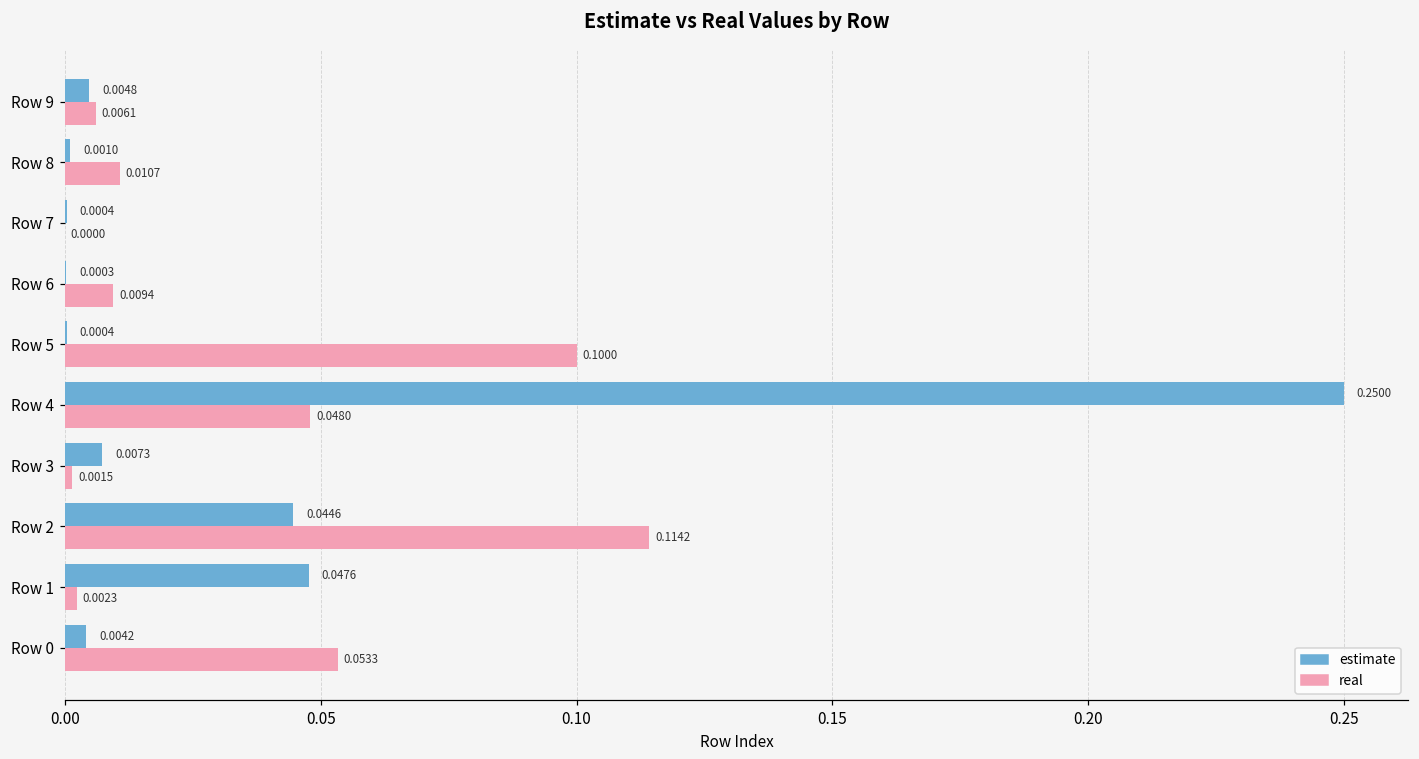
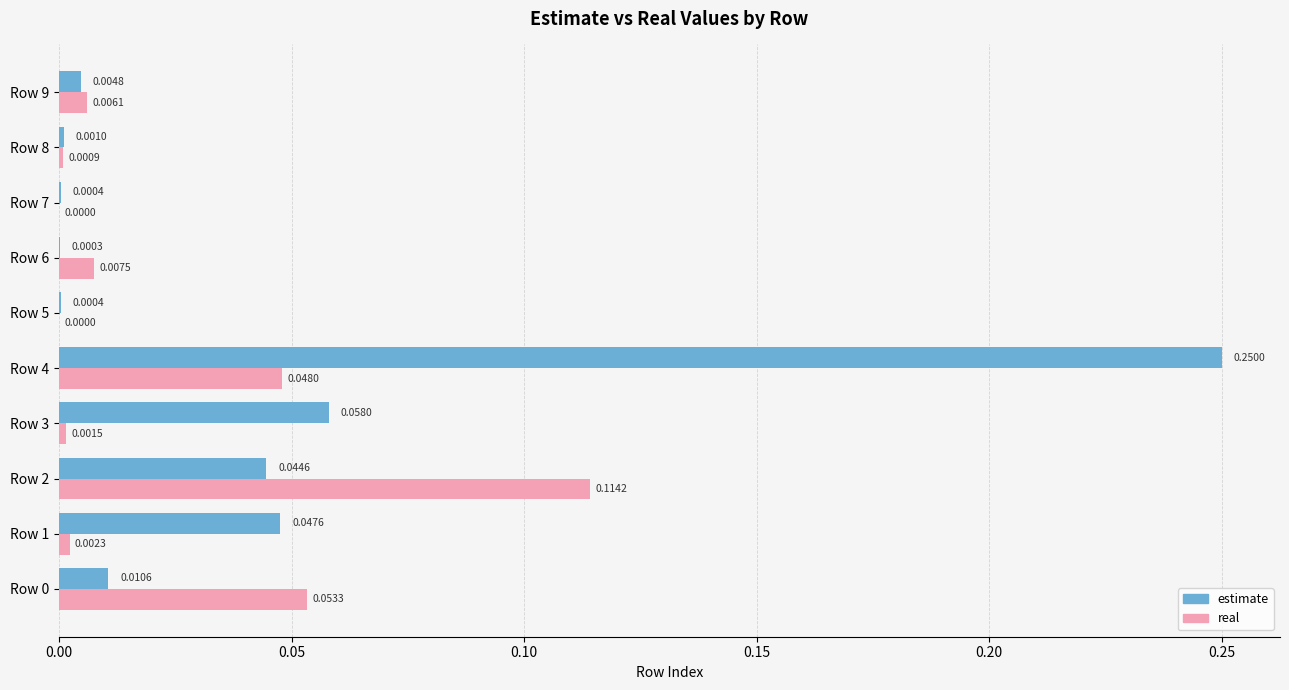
  {
    "estimate": {
      "Row 9": 0.0048,
      "Row 8": 0.0010,
      "Row 7": 0.0004,
      "Row 6": 0.0003,
      "Row 5": 0.0004,
      "Row 4": 0.2500,
-     "Row 3": 0.0073,
+     "Row 3": 0.0580,
      "Row 2": 0.0446,
      "Row 1": 0.0476,
-     "Row 0": 0.0042
+     "Row 0": 0.0106
    },
    "real": {
      "Row 9": 0.0061,
-     "Row 8": 0.0107,
+     "Row 8": 0.0009,
      "Row 7": 0.0000,
-     "Row 6": 0.0094,
-     "Row 5": 0.1000,
+     "Row 6": 0.0075,
+     "Row 5": 0.0000,
      "Row 4": 0.0480,
      "Row 3": 0.0015,
      "Row 2": 0.1142,
      "Row 1": 0.0023,
      "Row 0": 0.0533
    }
  }
